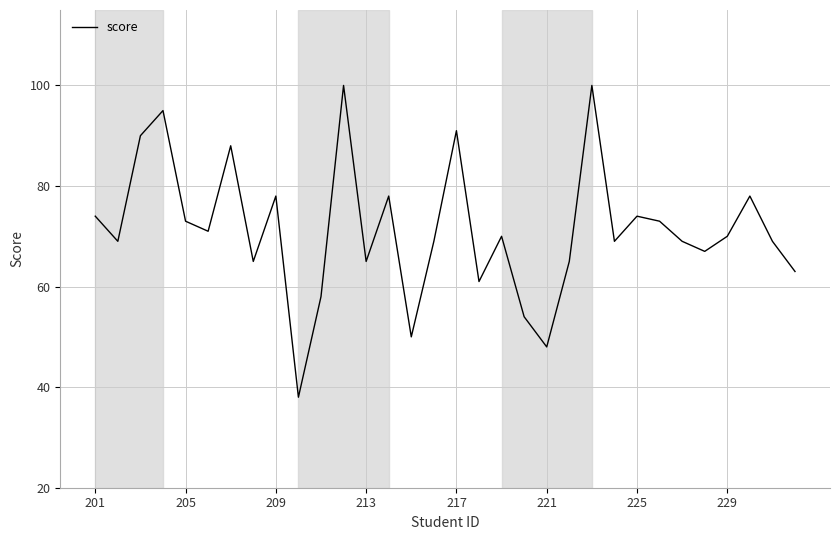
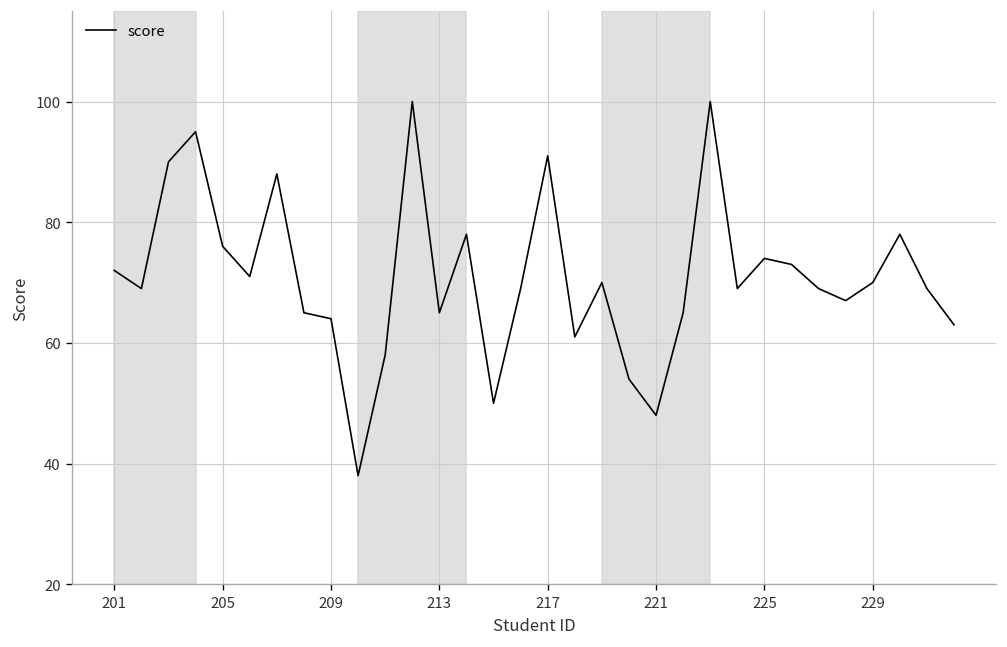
  {
-   "201": 74,
-   "205": 73,
-   "209": 78,
+   "201": 72,
+   "205": 76,
+   "209": 64,
    "213": 65,
    "217": 91,
    "221": 48,
    "225": 74,
    "229": 70
  }
